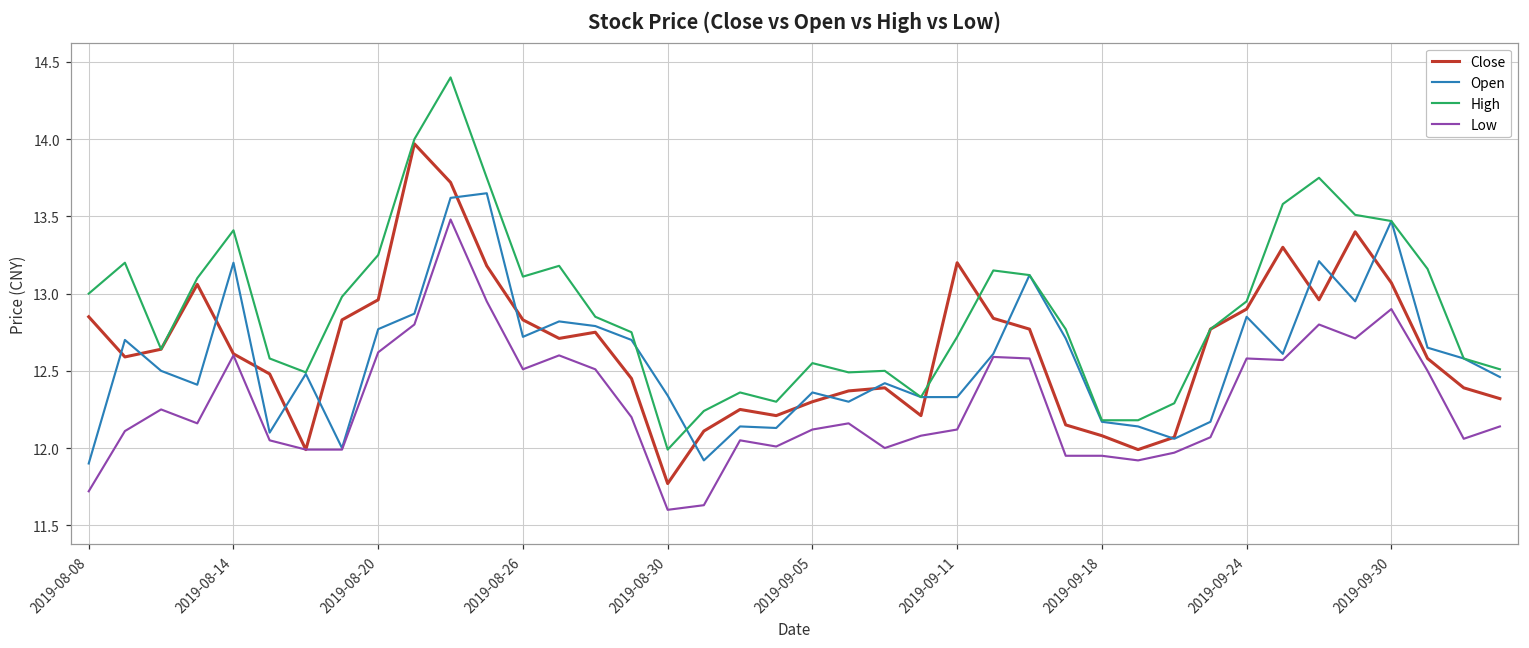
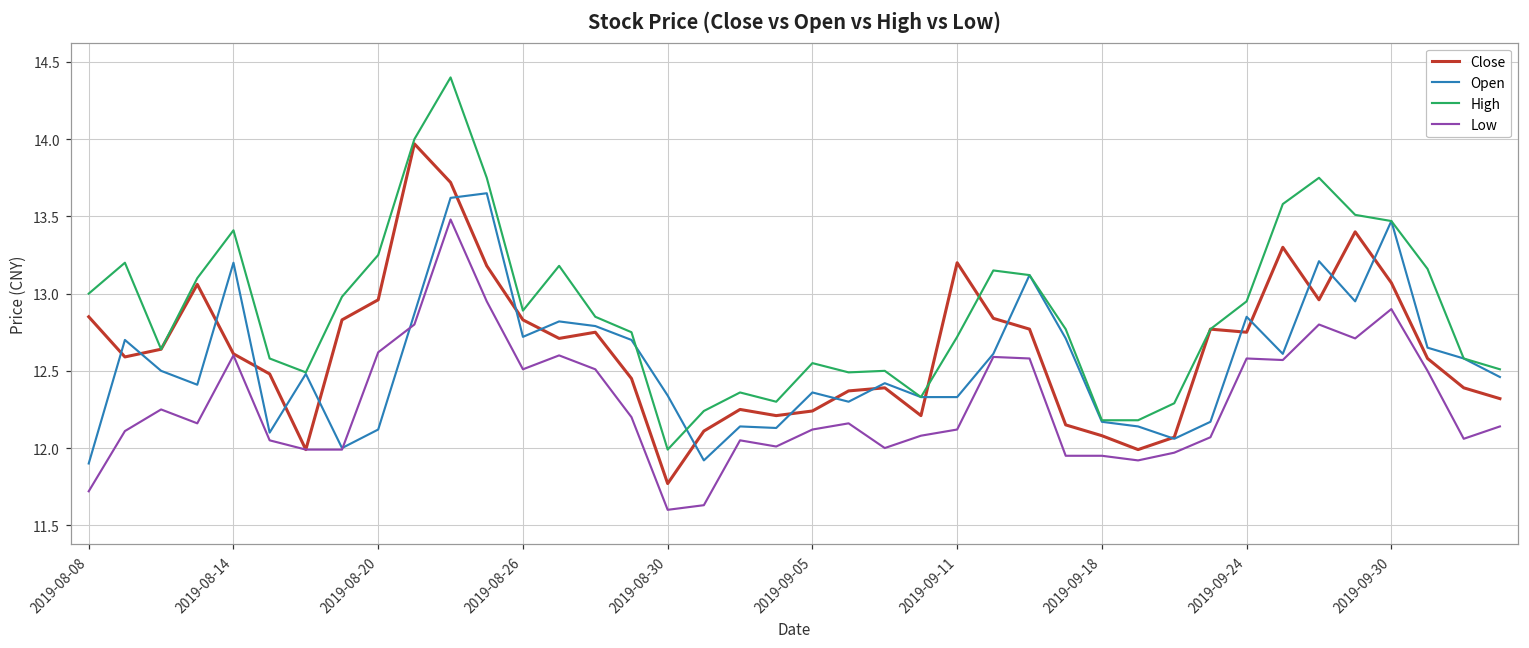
  {
    "Close": {
      "2019-08-08": 12.85,
      "2019-08-20": 12.96,
      "2019-08-26": 12.83,
      "2019-08-30": 11.77,
-     "2019-09-05": 12.30,
+     "2019-09-05": 12.24,
      "2019-09-11": 13.20,
      "2019-09-18": 12.08,
-     "2019-09-24": 12.90,
+     "2019-09-24": 12.75,
      "2019-09-30": 13.07
    },
    "Open": {
      "2019-08-08": 11.90,
      "2019-08-14": 13.20,
-     "2019-08-20": 12.77,
+     "2019-08-20": 12.12,
      "2019-08-26": 12.72,
      "2019-08-30": 12.34,
      "2019-09-05": 12.36,
      "2019-09-11": 12.33,
      "2019-09-24": 12.85
    },
    "High": {
      "2019-08-08": 13.00,
      "2019-08-14": 13.41,
      "2019-08-20": 13.25,
-     "2019-08-26": 13.11,
+     "2019-08-26": 12.89,
      "2019-08-30": 11.99,
      "2019-09-05": 12.55,
      "2019-09-11": 12.72,
      "2019-09-24": 12.95
    },
    "Low": {
      "2019-08-08": 11.72,
      "2019-08-20": 12.62,
      "2019-08-26": 12.51,
      "2019-08-30": 11.60,
      "2019-09-05": 12.12,
      "2019-09-11": 12.12,
      "2019-09-18": 11.95,
      "2019-09-24": 12.58,
      "2019-09-30": 12.90
    }
  }
